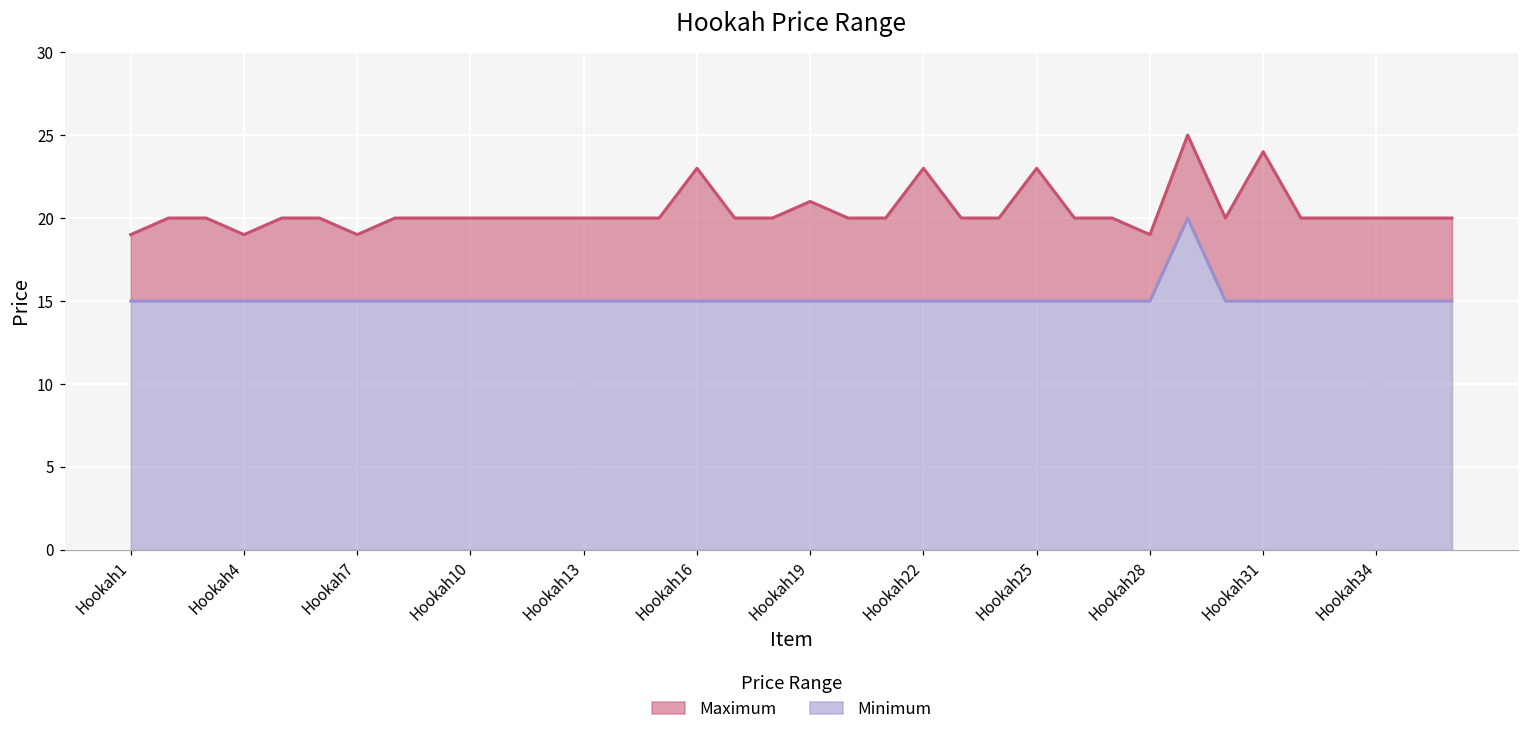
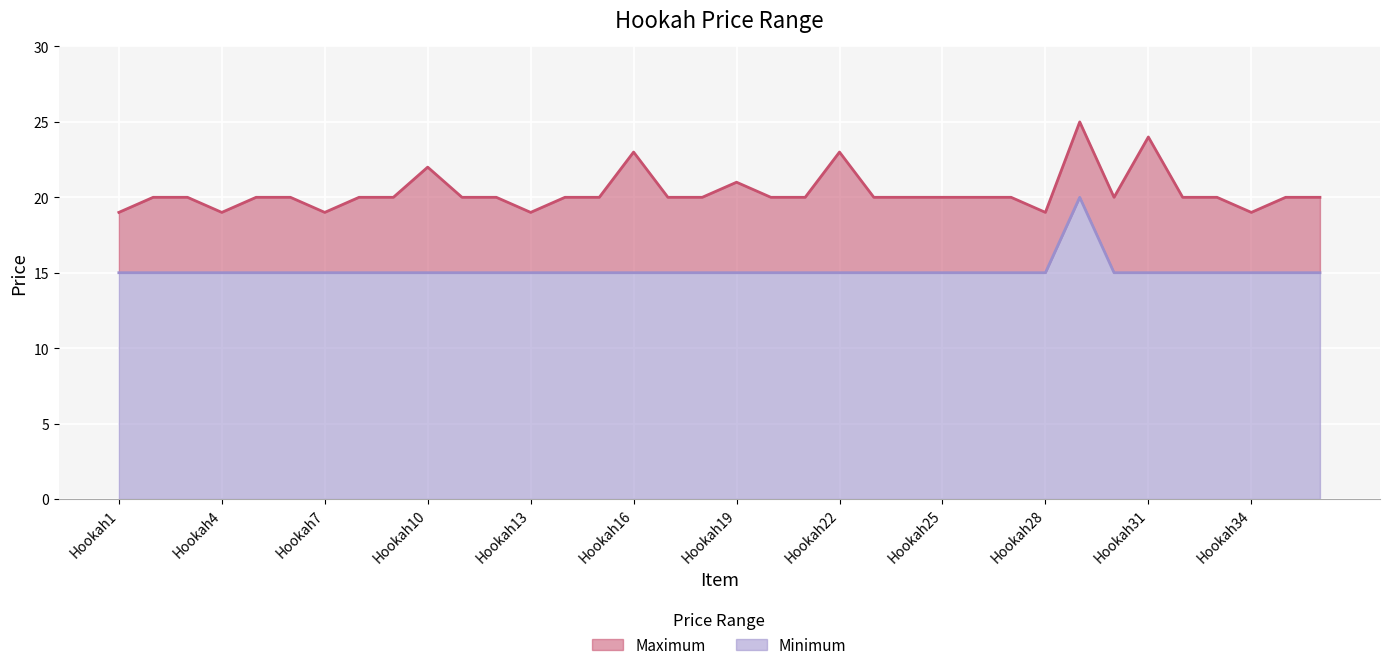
  {
    "Maximum": {
      "Hookah1": 19,
      "Hookah4": 19,
      "Hookah7": 19,
-     "Hookah10": 20,
-     "Hookah13": 20,
+     "Hookah10": 22,
+     "Hookah13": 19,
      "Hookah16": 23,
      "Hookah19": 21,
      "Hookah22": 23,
-     "Hookah25": 23,
+     "Hookah25": 20,
      "Hookah28": 19,
      "Hookah31": 24,
-     "Hookah34": 20
+     "Hookah34": 19
    },
    "Minimum": {
      "Hookah1": 15,
      "Hookah4": 15,
      "Hookah7": 15,
      "Hookah10": 15,
      "Hookah13": 15,
      "Hookah16": 15,
      "Hookah19": 15,
      "Hookah22": 15,
      "Hookah25": 15,
      "Hookah28": 15,
      "Hookah31": 15,
      "Hookah34": 15
    }
  }
